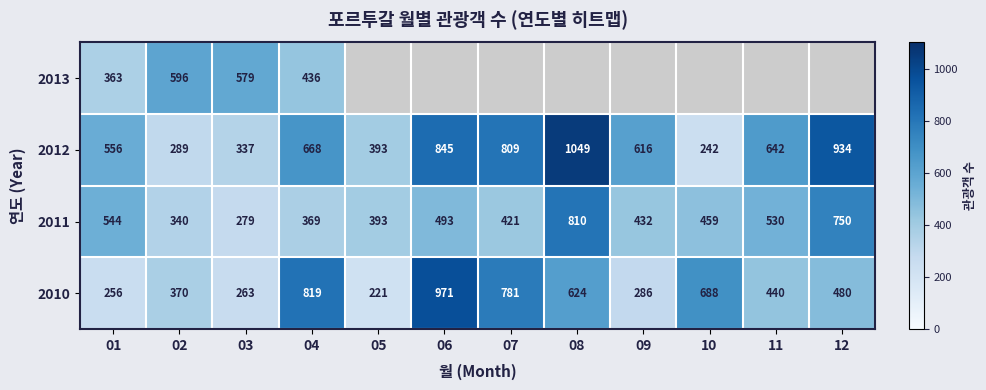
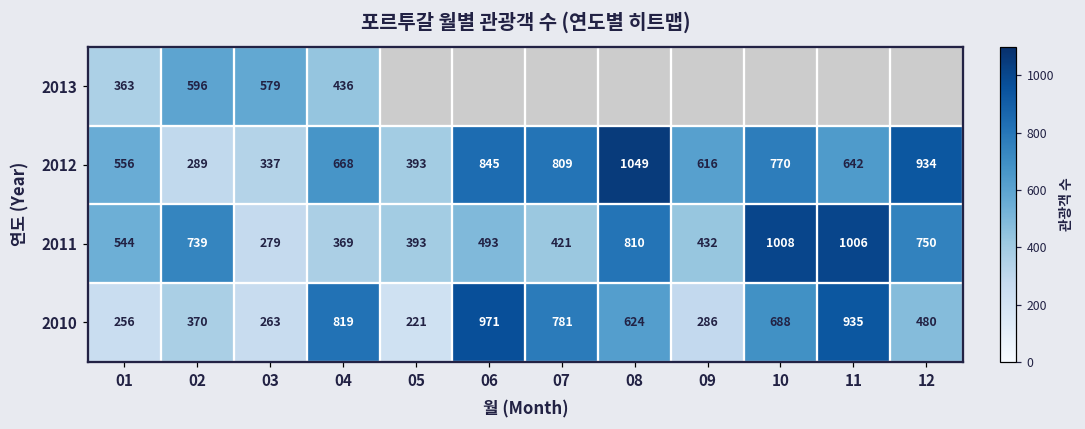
  {
    "2013": {
      "01": 363,
      "02": 596,
      "03": 579,
      "04": 436
    },
    "2012": {
      "01": 556,
      "02": 289,
      "03": 337,
      "04": 668,
      "05": 393,
      "06": 845,
      "07": 809,
      "08": 1049,
      "09": 616,
-     "10": 242,
+     "10": 770,
      "11": 642,
      "12": 934
    },
    "2011": {
      "01": 544,
-     "02": 340,
+     "02": 739,
      "03": 279,
      "04": 369,
      "05": 393,
      "06": 493,
      "07": 421,
      "08": 810,
      "09": 432,
-     "10": 459,
-     "11": 530,
+     "10": 1008,
+     "11": 1006,
      "12": 750
    },
    "2010": {
      "01": 256,
      "02": 370,
      "03": 263,
      "04": 819,
      "05": 221,
      "06": 971,
      "07": 781,
      "08": 624,
      "09": 286,
      "10": 688,
-     "11": 440,
+     "11": 935,
      "12": 480
    }
  }
